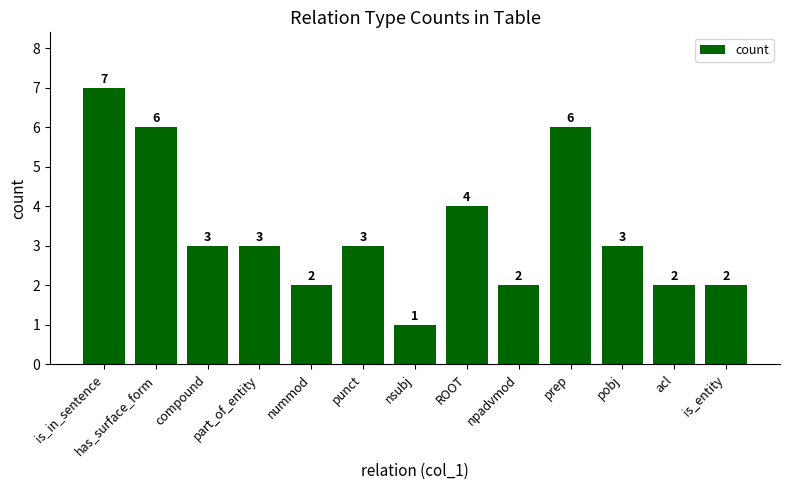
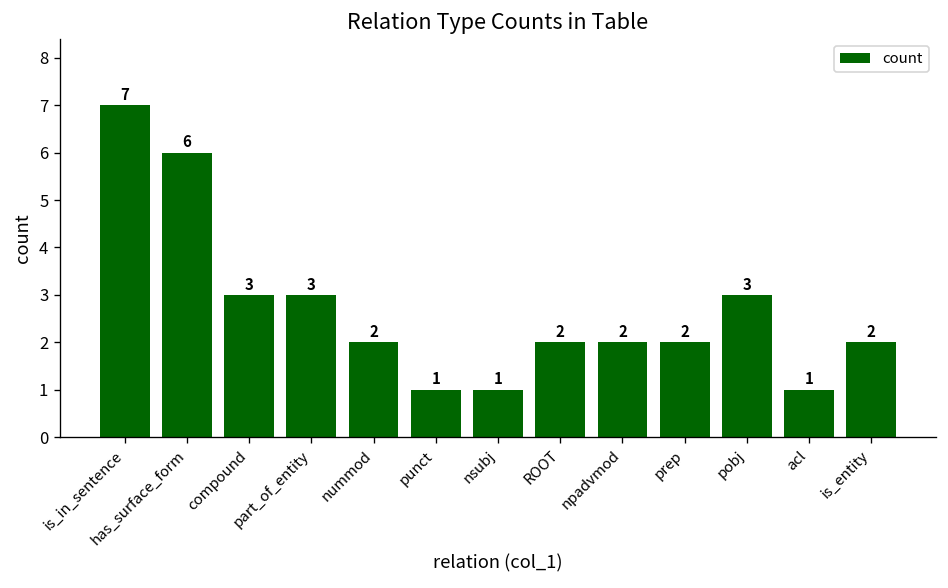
  {
    "is_in_sentence": 7,
    "has_surface_form": 6,
    "compound": 3,
    "part_of_entity": 3,
    "nummod": 2,
-   "punct": 3,
+   "punct": 1,
    "nsubj": 1,
-   "ROOT": 4,
+   "ROOT": 2,
    "npadvmod": 2,
-   "prep": 6,
+   "prep": 2,
    "pobj": 3,
-   "acl": 2,
+   "acl": 1,
    "is_entity": 2
  }
